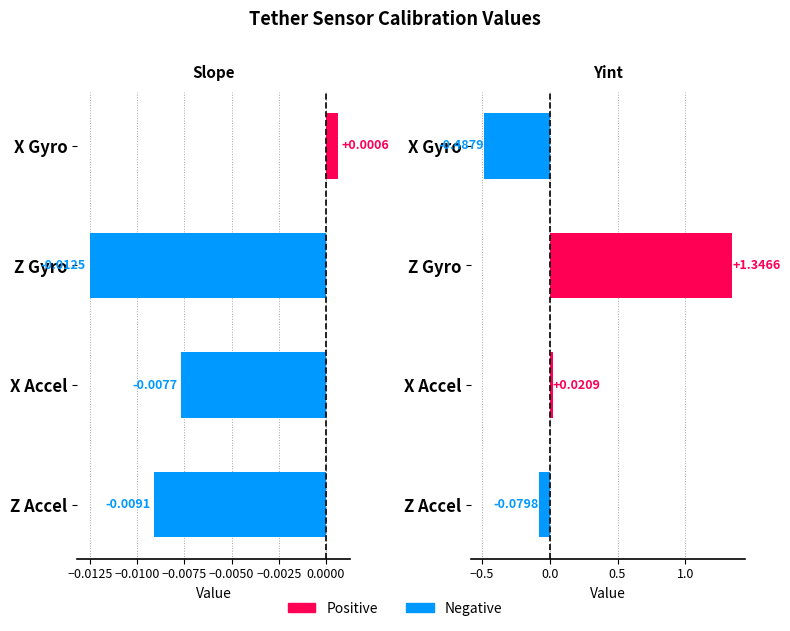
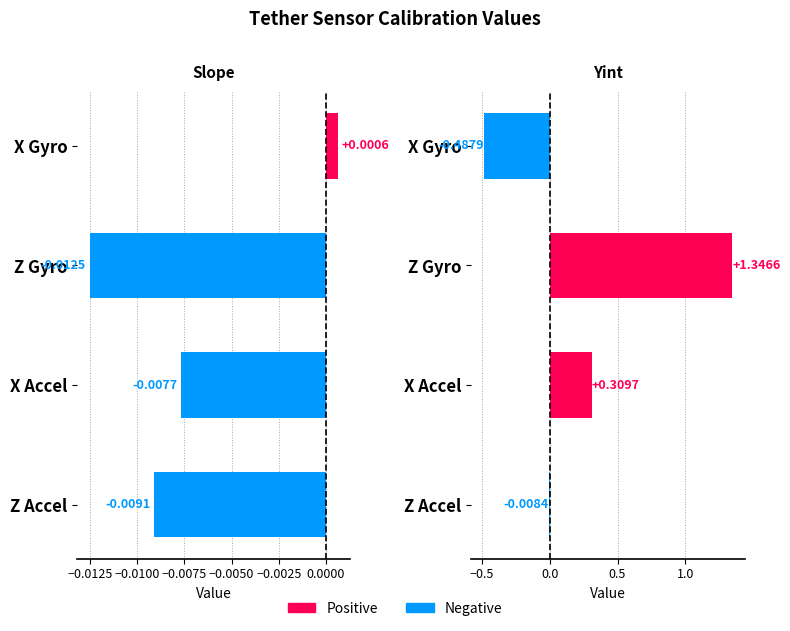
  {
    "Slope": {
      "X Gyro": "+0.0006",
      "Z Gyro": "-0.0125",
      "X Accel": "-0.0077",
      "Z Accel": "-0.0091"
    },
    "Yint": {
      "X Gyro": "-0.4879",
      "Z Gyro": "+1.3466",
-     "X Accel": "+0.0209",
-     "Z Accel": "-0.0798"
+     "X Accel": "+0.3097",
+     "Z Accel": "-0.0084"
    }
  }
